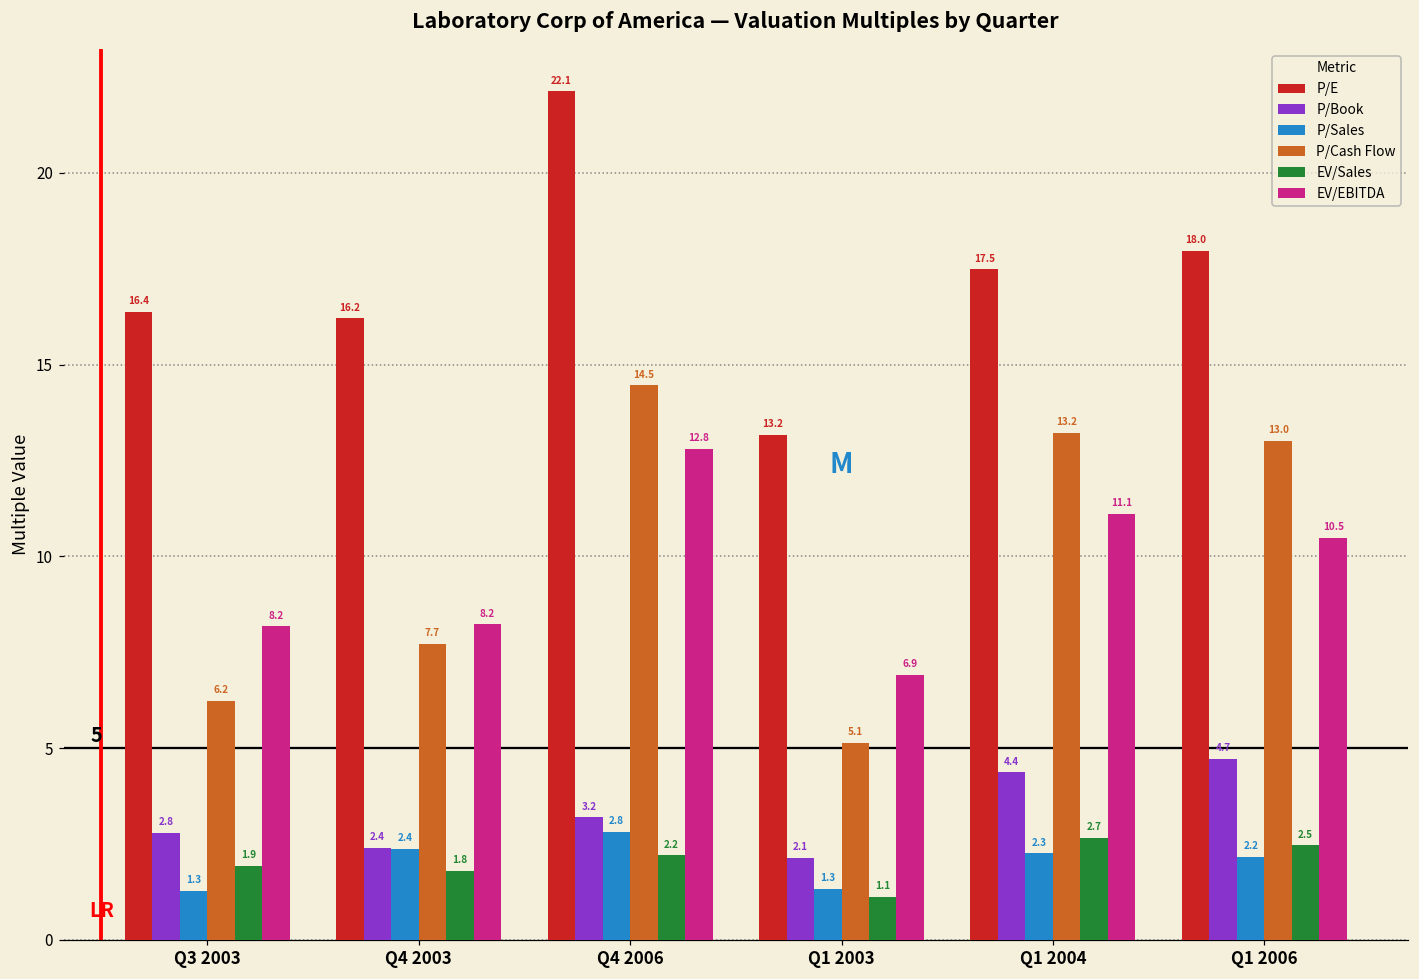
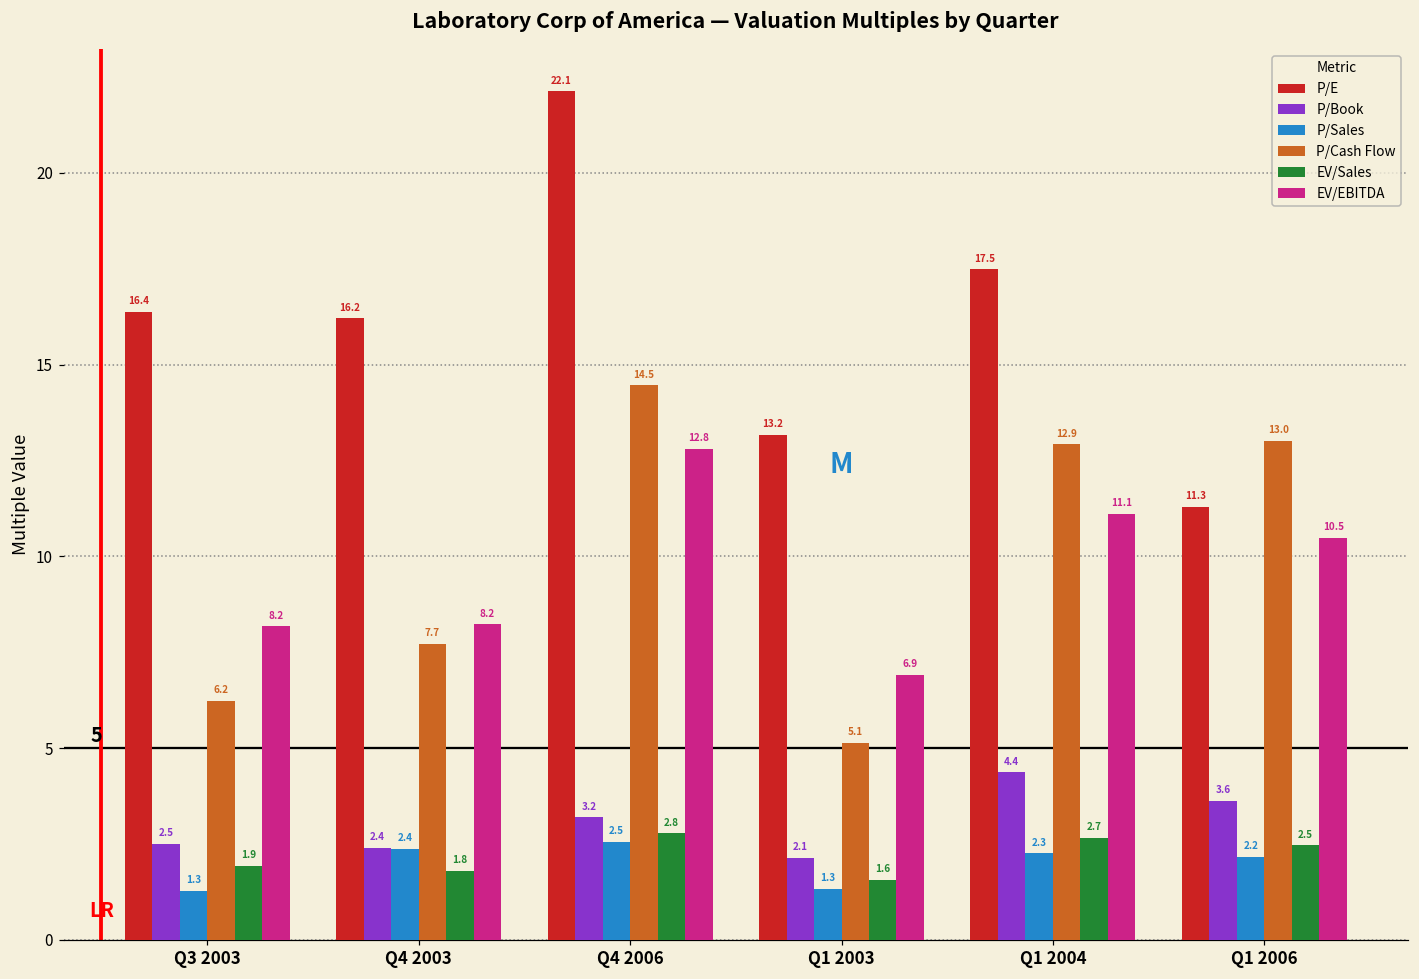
  {
    "P/E": {
      "Q3 2003": 16.4,
      "Q4 2003": 16.2,
      "Q4 2006": 22.1,
      "Q1 2003": 13.2,
      "Q1 2004": 17.5,
-     "Q1 2006": 18.0
+     "Q1 2006": 11.3
    },
    "P/Book": {
-     "Q3 2003": 2.8,
+     "Q3 2003": 2.5,
      "Q4 2003": 2.4,
      "Q4 2006": 3.2,
      "Q1 2003": 2.1,
      "Q1 2004": 4.4,
-     "Q1 2006": 4.7
+     "Q1 2006": 3.6
    },
    "P/Sales": {
      "Q3 2003": 1.3,
      "Q4 2003": 2.4,
-     "Q4 2006": 2.8,
+     "Q4 2006": 2.5,
      "Q1 2003": 1.3,
      "Q1 2004": 2.3,
      "Q1 2006": 2.2
    },
    "P/Cash Flow": {
      "Q3 2003": 6.2,
      "Q4 2003": 7.7,
      "Q4 2006": 14.5,
      "Q1 2003": 5.1,
-     "Q1 2004": 13.2,
+     "Q1 2004": 12.9,
      "Q1 2006": 13.0
    },
    "EV/Sales": {
      "Q3 2003": 1.9,
      "Q4 2003": 1.8,
-     "Q4 2006": 2.2,
-     "Q1 2003": 1.1,
+     "Q4 2006": 2.8,
+     "Q1 2003": 1.6,
      "Q1 2004": 2.7,
      "Q1 2006": 2.5
    },
    "EV/EBITDA": {
      "Q3 2003": 8.2,
      "Q4 2003": 8.2,
      "Q4 2006": 12.8,
      "Q1 2003": 6.9,
      "Q1 2004": 11.1,
      "Q1 2006": 10.5
    }
  }
